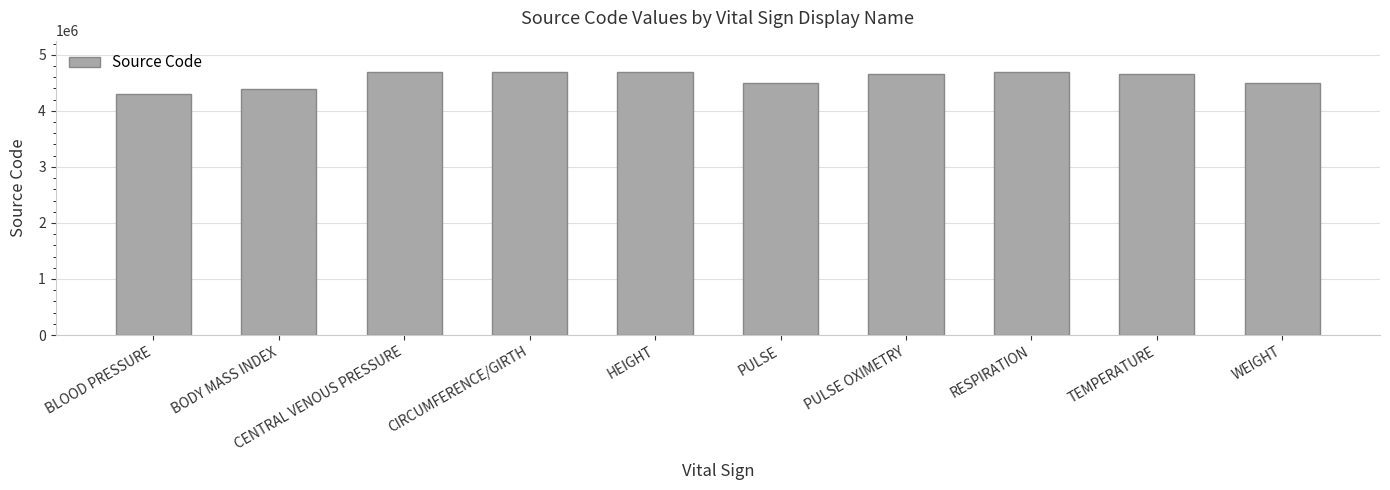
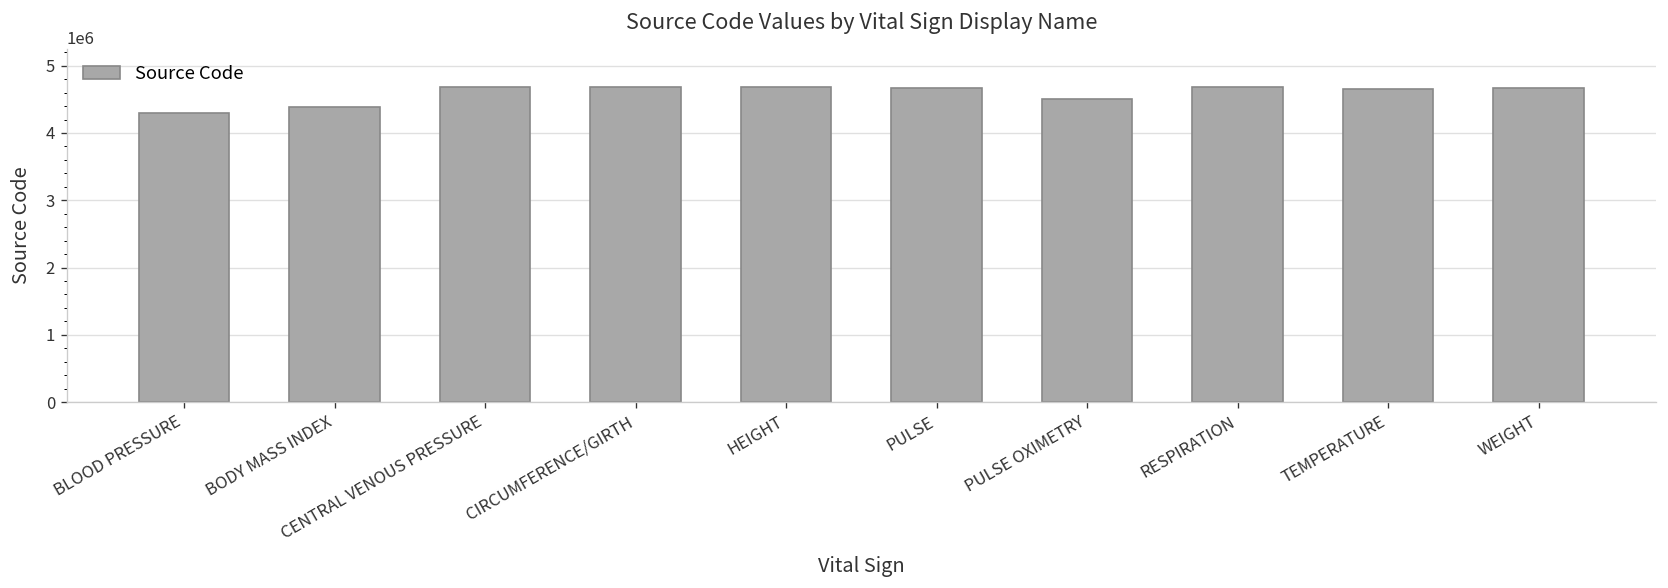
  {
    "BLOOD PRESSURE": 4300000,
    "BODY MASS INDEX": 4400000,
    "CENTRAL VENOUS PRESSURE": 4700000,
    "CIRCUMFERENCE/GIRTH": 4700000,
    "HEIGHT": 4700000,
-   "PULSE": 4500000,
-   "PULSE OXIMETRY": 4700000,
+   "PULSE": 4700000,
+   "PULSE OXIMETRY": 4500000,
    "RESPIRATION": 4700000,
    "TEMPERATURE": 4700000,
-   "WEIGHT": 4500000
+   "WEIGHT": 4700000
  }
